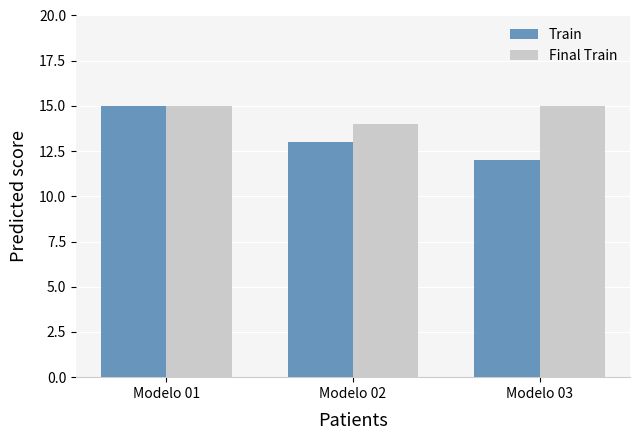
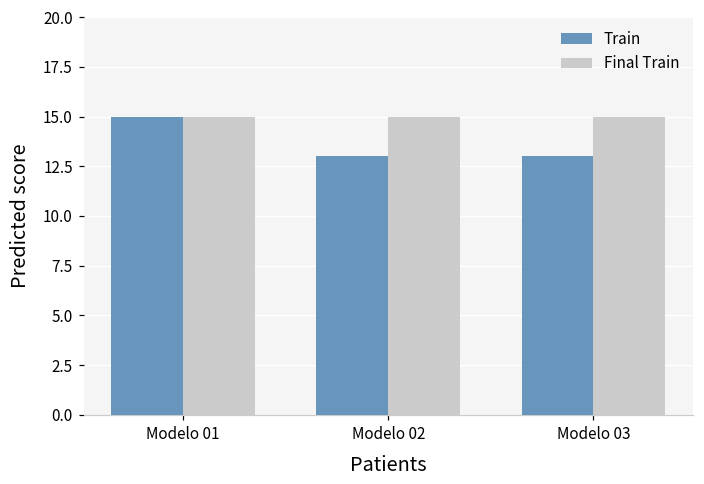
  {
    "Train": {
      "Modelo 01": 15,
      "Modelo 02": 13,
-     "Modelo 03": 12
+     "Modelo 03": 13
    },
    "Final Train": {
      "Modelo 01": 15,
-     "Modelo 02": 14,
+     "Modelo 02": 15,
      "Modelo 03": 15
    }
  }
